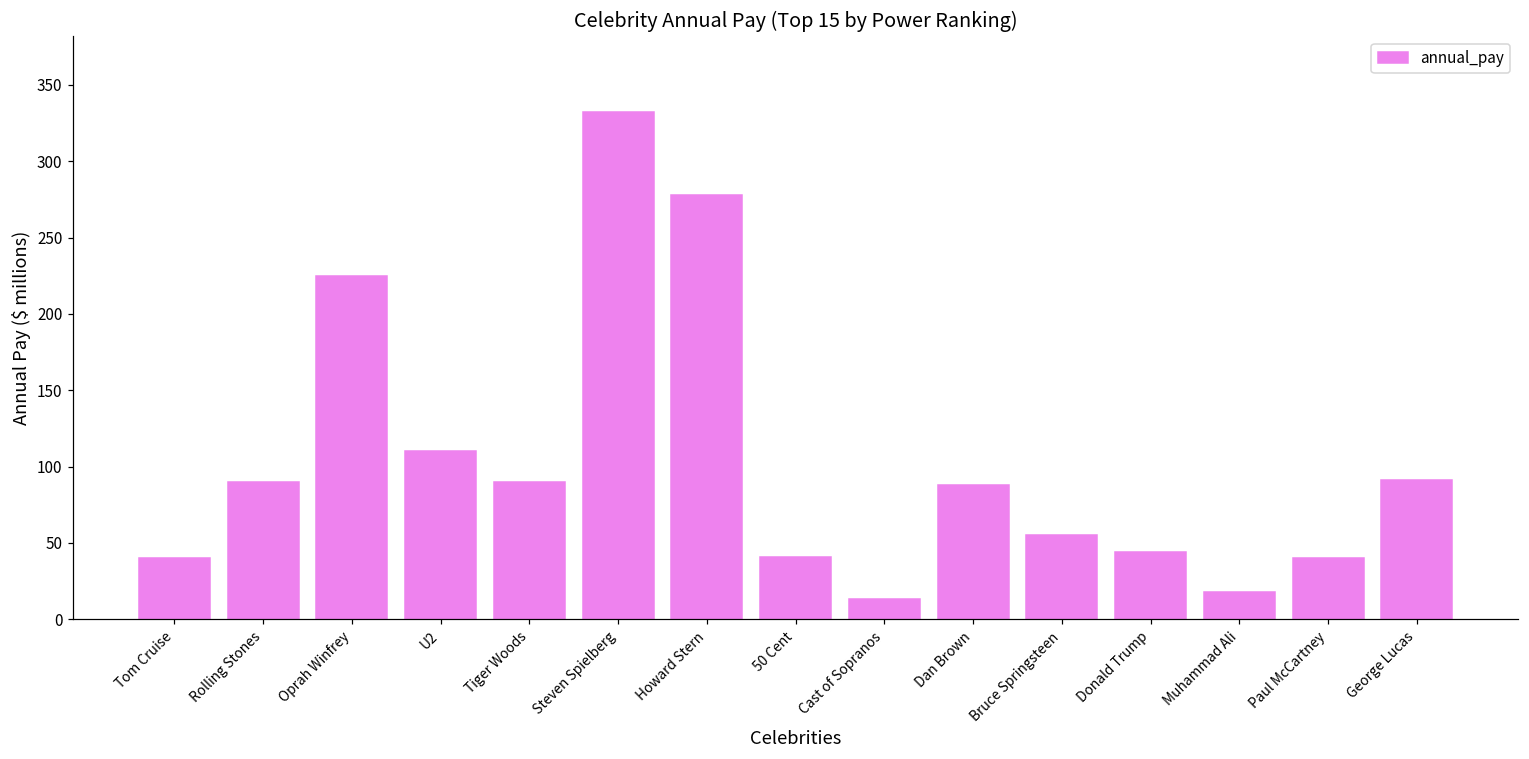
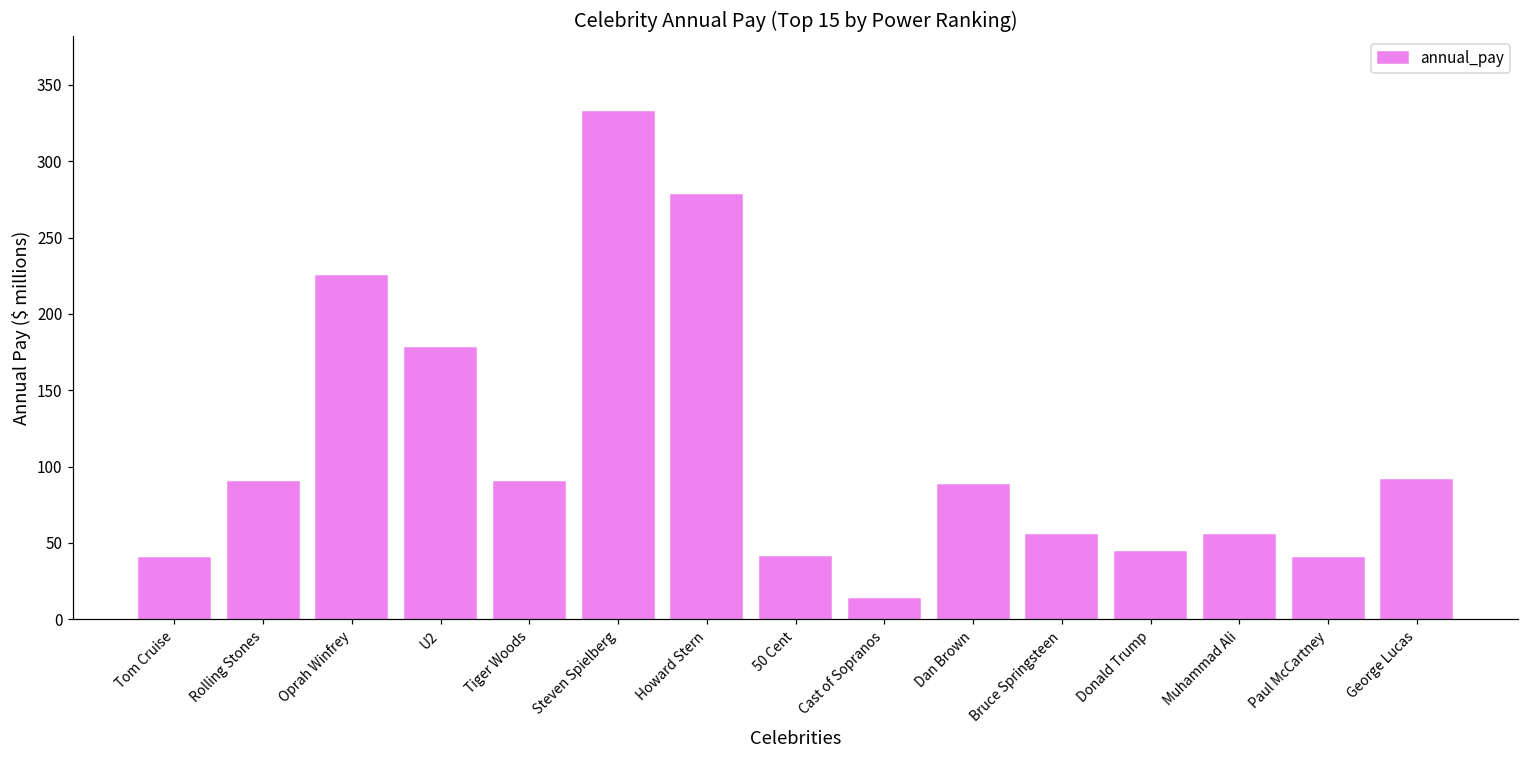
  {
    "Tom Cruise": 40,
    "Rolling Stones": 90,
    "Oprah Winfrey": 225,
-   "U2": 110,
+   "U2": 178,
    "Tiger Woods": 90,
    "Steven Spielberg": 332,
    "Howard Stern": 278,
    "50 Cent": 41,
    "Cast of Sopranos": 13,
    "Dan Brown": 88,
    "Bruce Springsteen": 55,
    "Donald Trump": 44,
-   "Muhammad Ali": 18,
+   "Muhammad Ali": 55,
    "Paul McCartney": 40,
    "George Lucas": 91
  }
